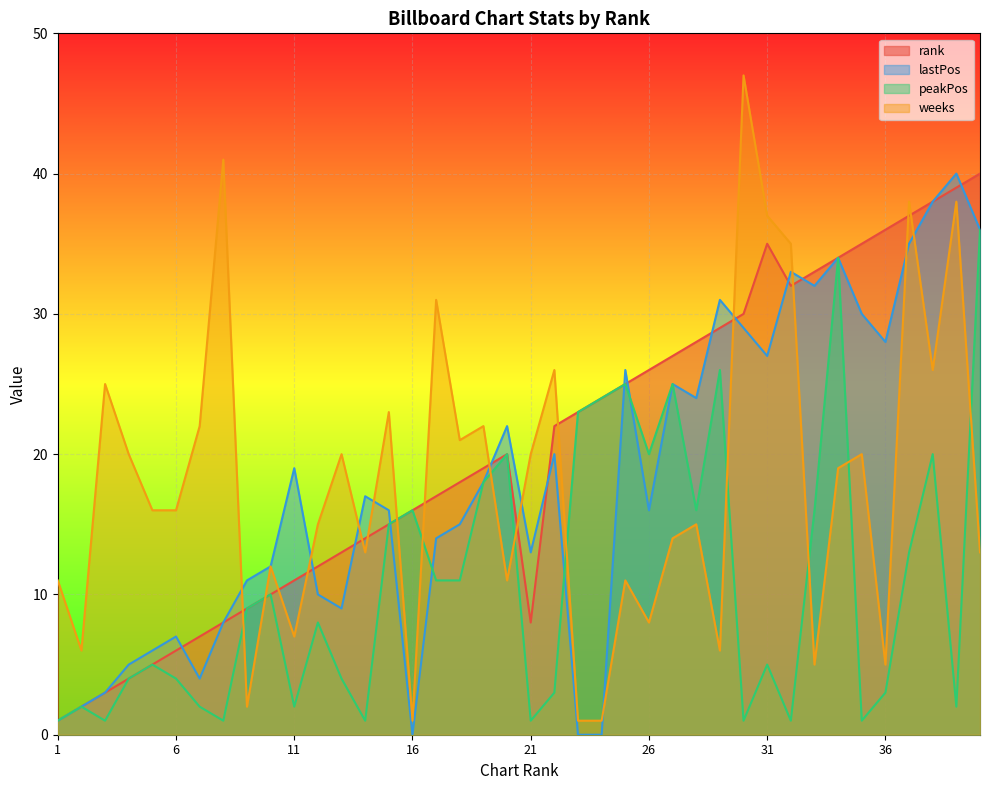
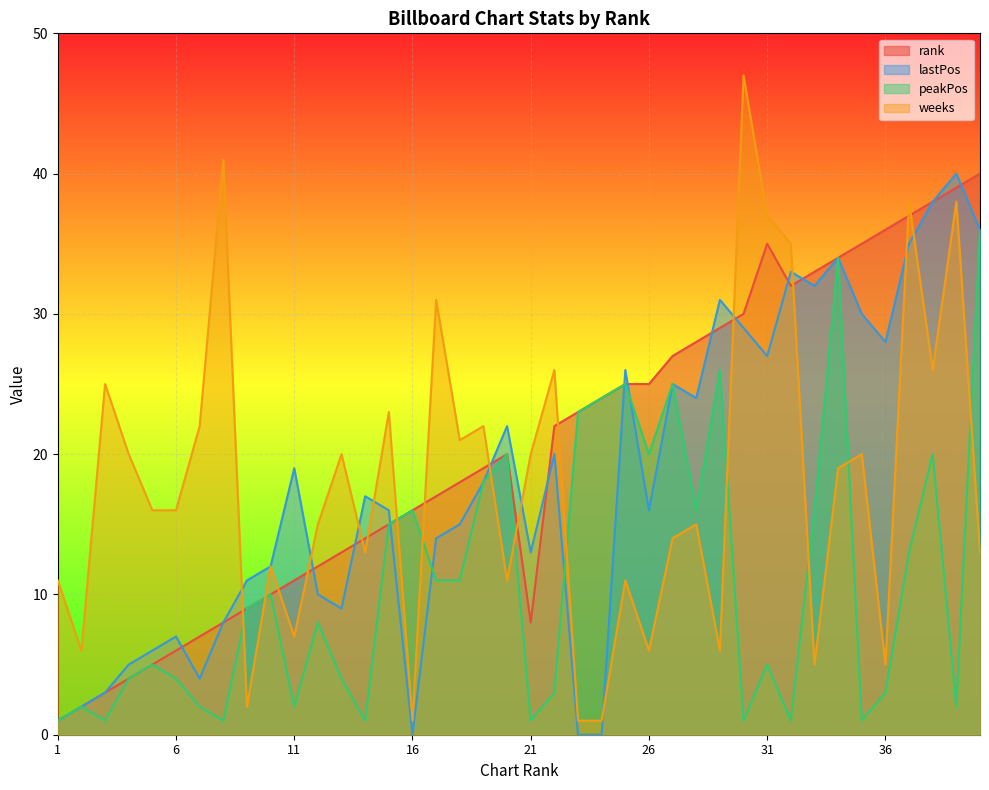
  {
    "rank": {
      "6": 6,
      "11": 11,
      "21": 8,
-     "26": 26,
+     "26": 25,
      "31": 35,
      "36": 36
    },
    "lastPos": {
      "6": 7,
      "11": 19,
      "16": 0,
      "21": 13,
      "26": 16,
      "31": 27,
      "36": 28
    },
    "peakPos": {
      "6": 4,
      "11": 2,
      "21": 1,
      "26": 20,
      "31": 5,
      "36": 3
    },
    "weeks": {
      "1": 11,
      "6": 16,
      "11": 7,
      "16": 1,
      "21": 20,
-     "26": 8,
+     "26": 6,
      "31": 37,
      "36": 5
    }
  }
